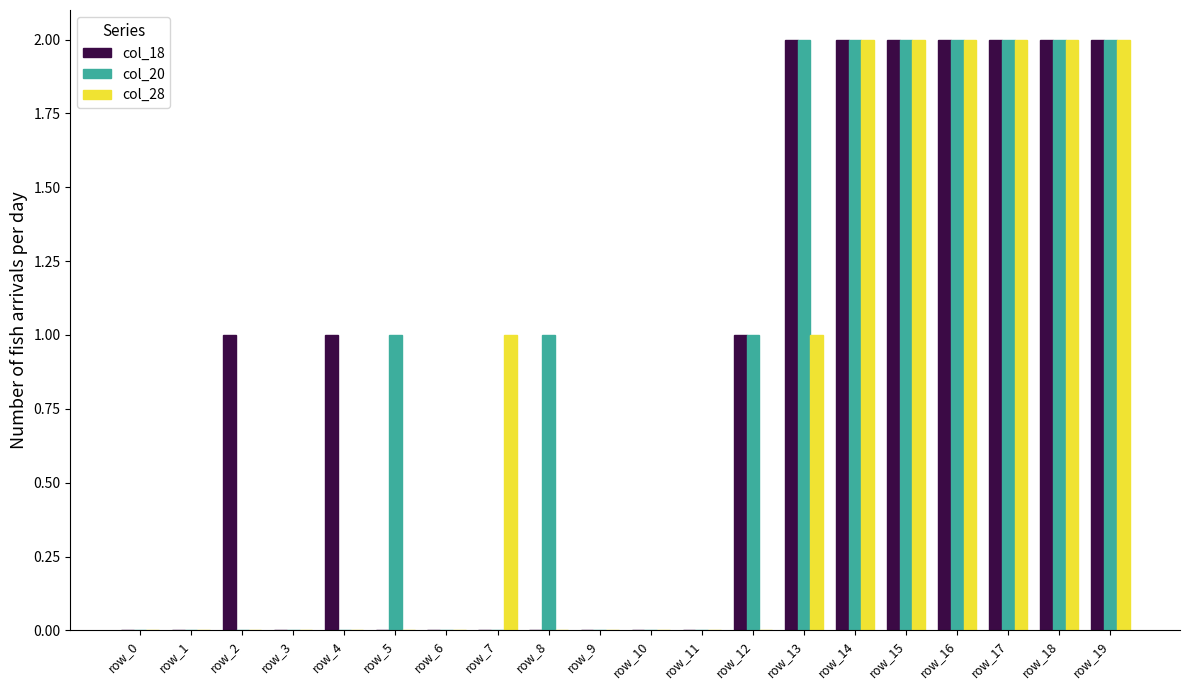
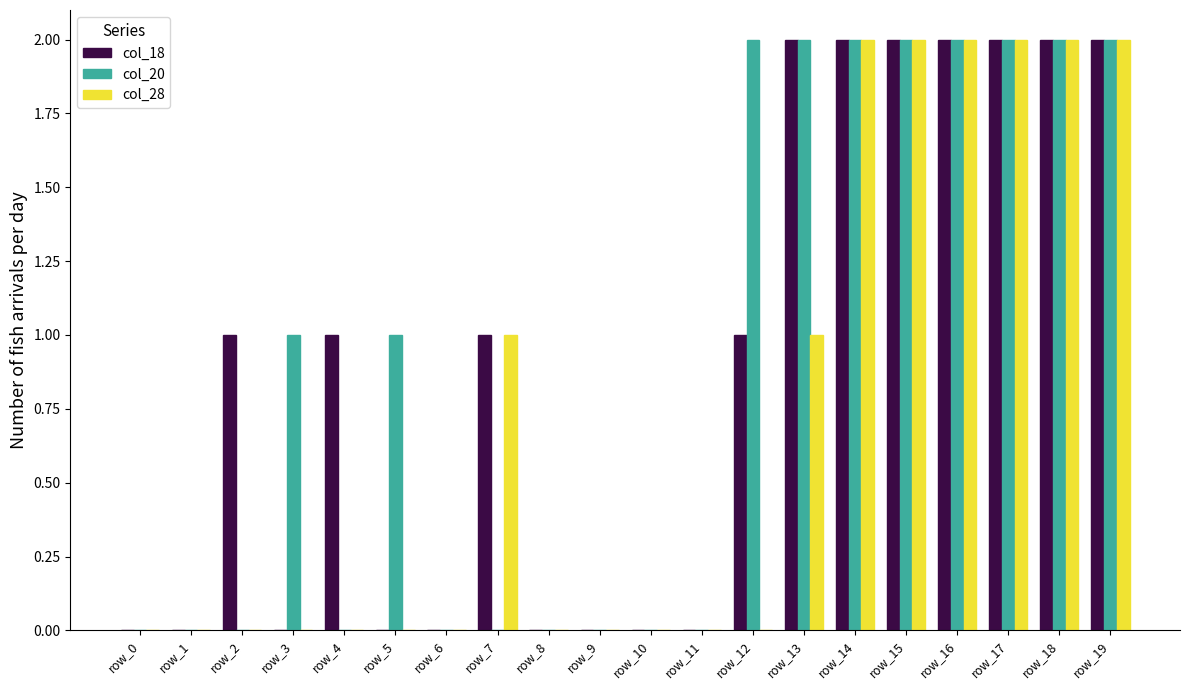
  {
    "col_18": {
      "row_0": 0,
      "row_1": 0,
      "row_2": 1,
      "row_3": 0,
      "row_4": 1,
      "row_5": 0,
      "row_6": 0,
-     "row_7": 0,
+     "row_7": 1,
      "row_8": 0,
      "row_9": 0,
      "row_10": 0,
      "row_11": 0,
      "row_12": 1,
      "row_13": 2,
      "row_14": 2,
      "row_15": 2,
      "row_16": 2,
      "row_17": 2,
      "row_18": 2,
      "row_19": 2
    },
    "col_20": {
      "row_0": 0,
      "row_1": 0,
      "row_2": 0,
-     "row_3": 0,
+     "row_3": 1,
      "row_4": 0,
      "row_5": 1,
      "row_6": 0,
      "row_7": 0,
-     "row_8": 1,
+     "row_8": 0,
      "row_9": 0,
      "row_10": 0,
      "row_11": 0,
-     "row_12": 1,
+     "row_12": 2,
      "row_13": 2,
      "row_14": 2,
      "row_15": 2,
      "row_16": 2,
      "row_17": 2,
      "row_18": 2,
      "row_19": 2
    },
    "col_28": {
      "row_0": 0,
      "row_1": 0,
      "row_2": 0,
      "row_3": 0,
      "row_4": 0,
      "row_5": 0,
      "row_6": 0,
      "row_7": 1,
      "row_8": 0,
      "row_9": 0,
      "row_10": 0,
      "row_11": 0,
      "row_12": 0,
      "row_13": 1,
      "row_14": 2,
      "row_15": 2,
      "row_16": 2,
      "row_17": 2,
      "row_18": 2,
      "row_19": 2
    }
  }
